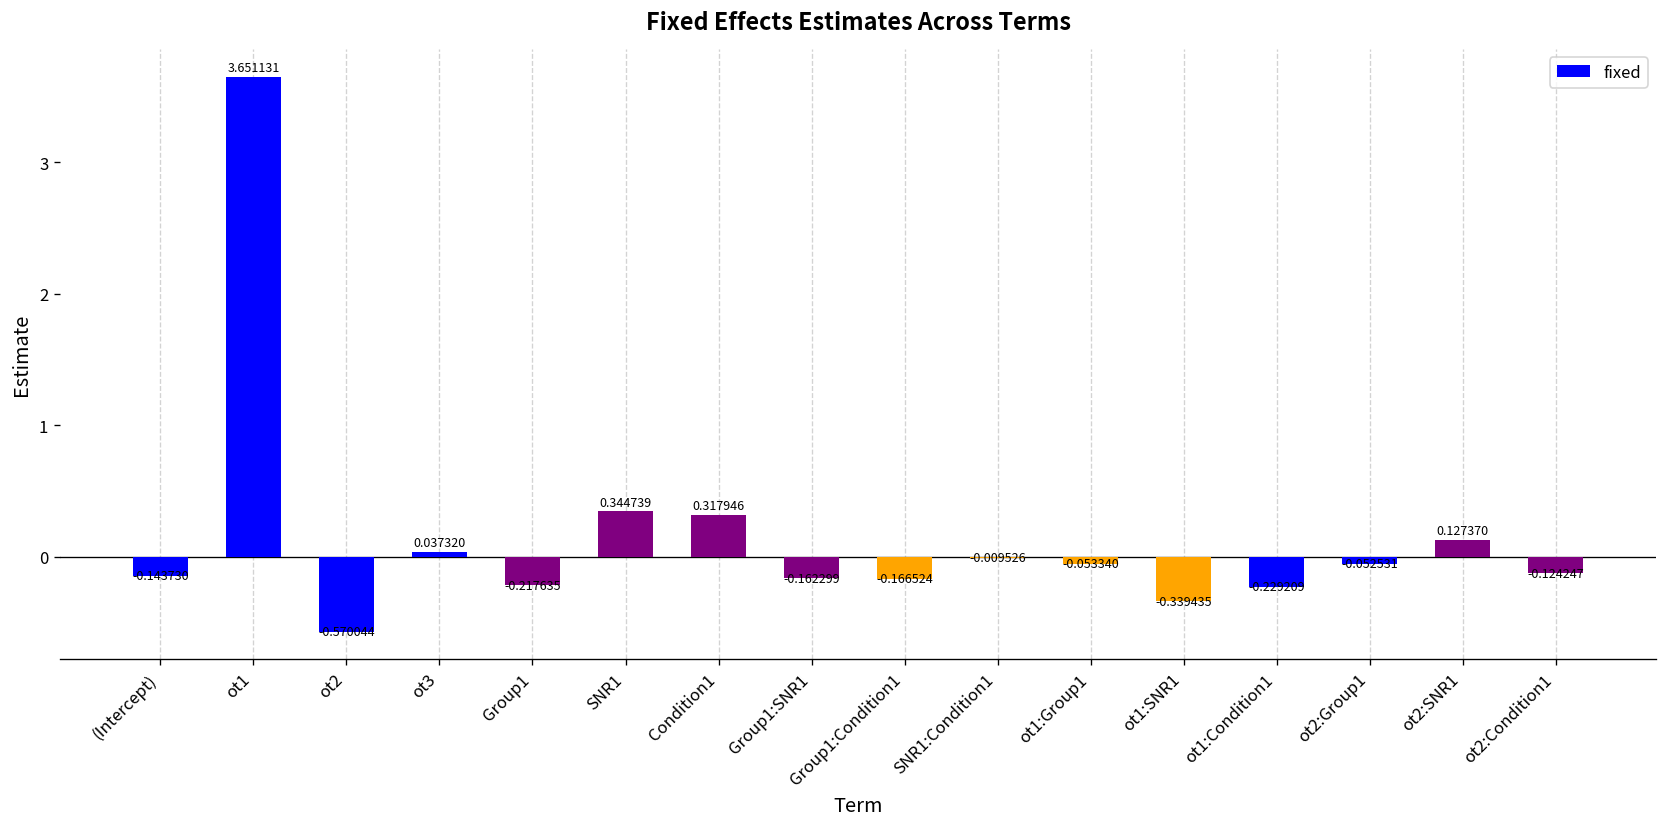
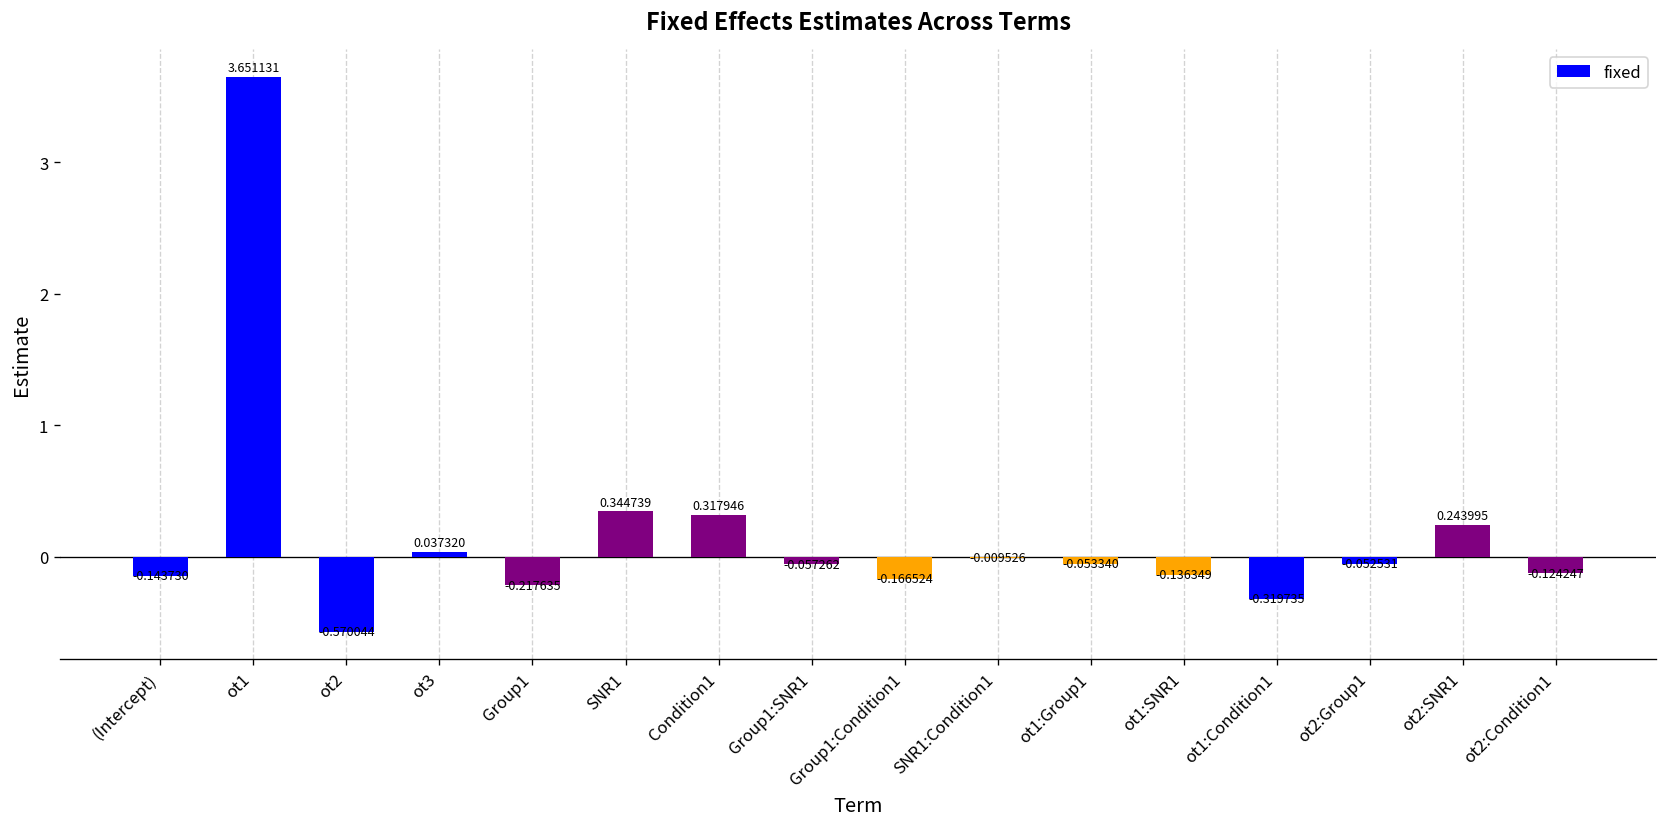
  {
    "(Intercept)": -0.143730,
    "ot1": 3.651131,
    "ot2": -0.570044,
    "ot3": 0.037320,
    "Group1": -0.217635,
    "SNR1": 0.344739,
    "Condition1": 0.317946,
-   "Group1:SNR1": -0.162299,
+   "Group1:SNR1": -0.057262,
    "Group1:Condition1": -0.166524,
    "SNR1:Condition1": -0.009526,
    "ot1:Group1": -0.053340,
-   "ot1:SNR1": -0.339435,
-   "ot1:Condition1": -0.229209,
+   "ot1:SNR1": -0.136349,
+   "ot1:Condition1": -0.319735,
    "ot2:Group1": -0.052531,
-   "ot2:SNR1": 0.127370,
+   "ot2:SNR1": 0.243995,
    "ot2:Condition1": -0.124247
  }
